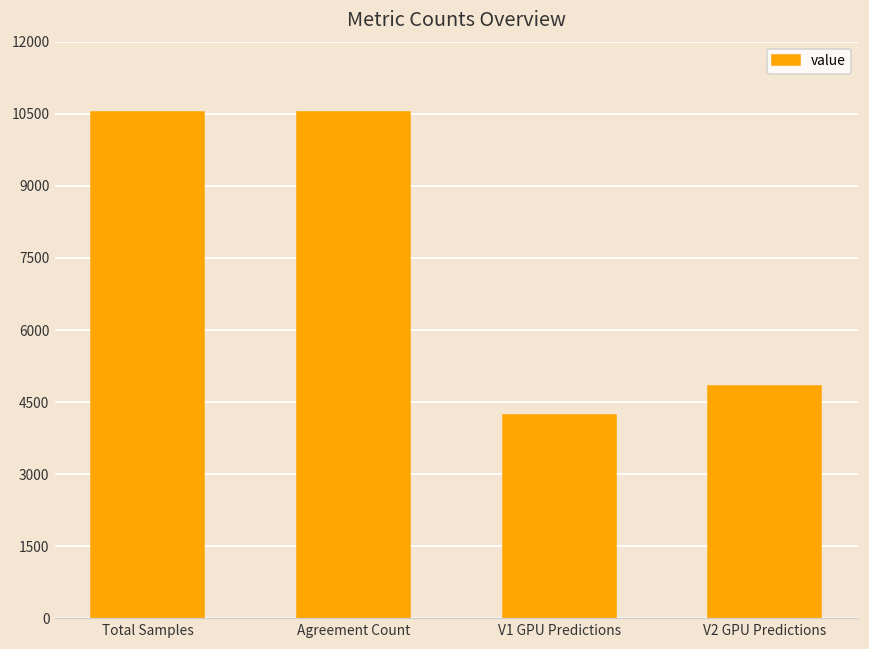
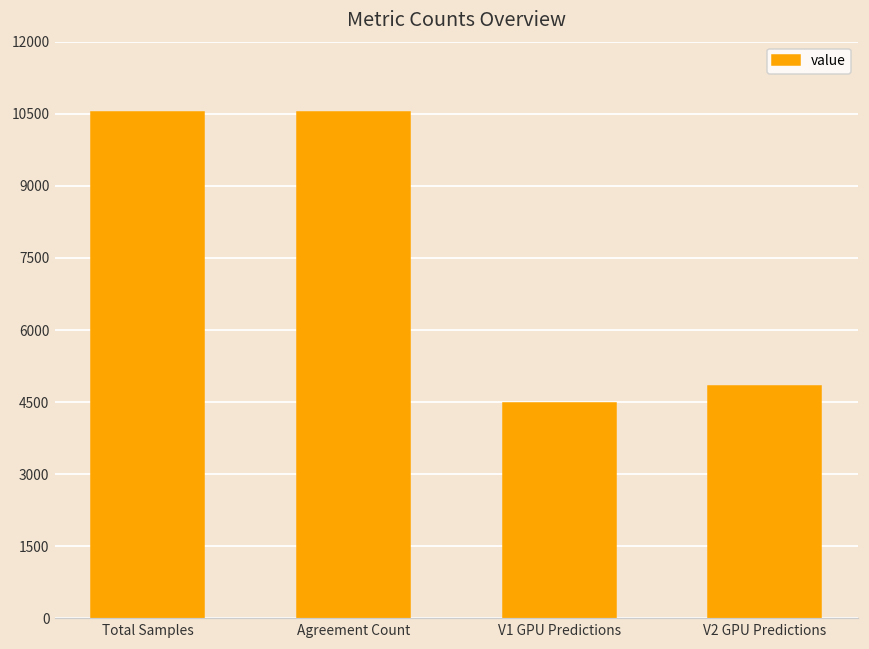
  {
    "Total Samples": 10500,
    "Agreement Count": 10500,
-   "V1 GPU Predictions": 4200,
+   "V1 GPU Predictions": 4500,
    "V2 GPU Predictions": 4800
  }
